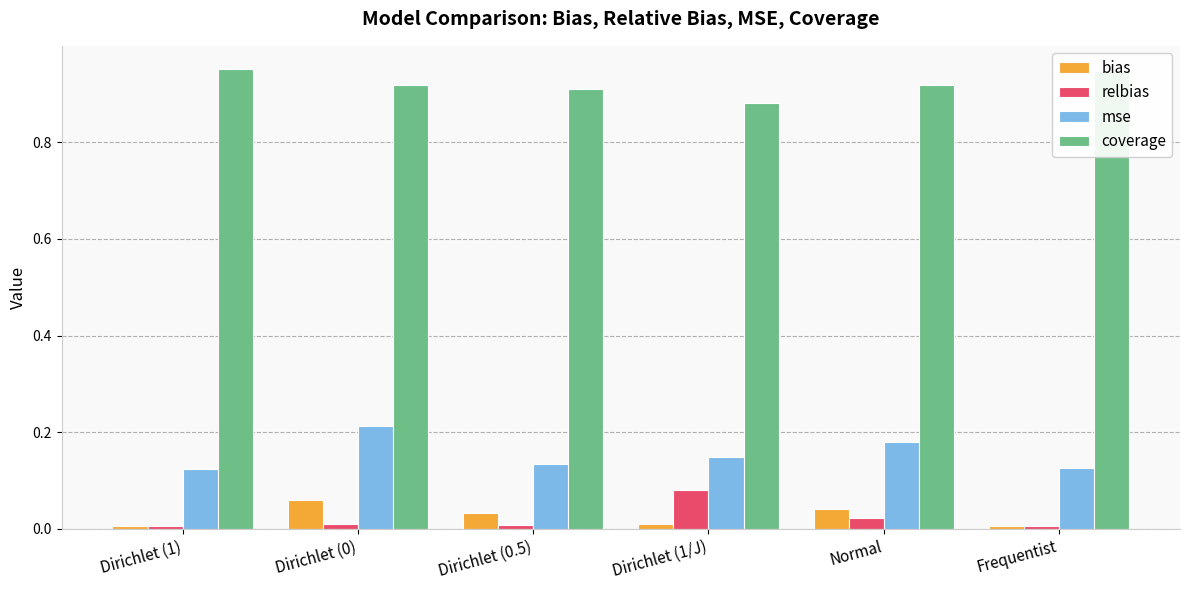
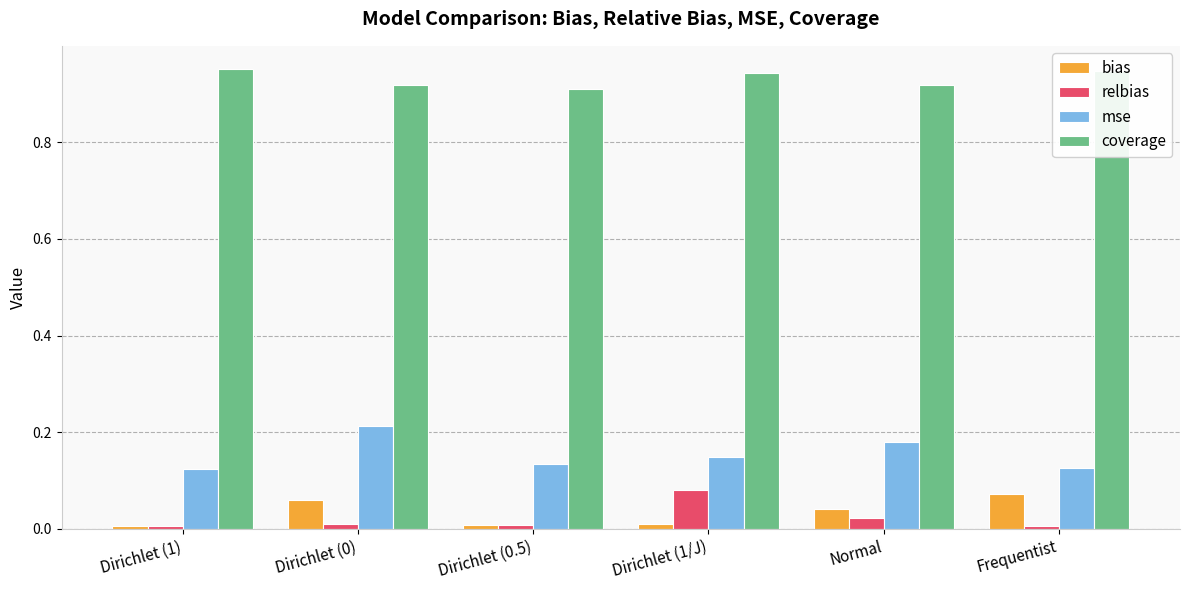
  {
    "bias": {
      "Dirichlet (1)": 0.01,
      "Dirichlet (0)": 0.06,
-     "Dirichlet (0.5)": 0.03,
+     "Dirichlet (0.5)": 0.01,
      "Dirichlet (1/J)": 0.01,
      "Normal": 0.04,
-     "Frequentist": 0.01
+     "Frequentist": 0.07
    },
    "relbias": {
      "Dirichlet (1)": 0.01,
      "Dirichlet (0)": 0.01,
      "Dirichlet (0.5)": 0.01,
      "Dirichlet (1/J)": 0.08,
      "Normal": 0.02,
      "Frequentist": 0.01
    },
    "mse": {
      "Dirichlet (1)": 0.12,
      "Dirichlet (0)": 0.21,
      "Dirichlet (0.5)": 0.13,
      "Dirichlet (1/J)": 0.15,
      "Normal": 0.18,
      "Frequentist": 0.13
    },
    "coverage": {
      "Dirichlet (1)": 0.95,
      "Dirichlet (0)": 0.92,
      "Dirichlet (0.5)": 0.91,
-     "Dirichlet (1/J)": 0.88,
+     "Dirichlet (1/J)": 0.94,
      "Normal": 0.92
    }
  }
